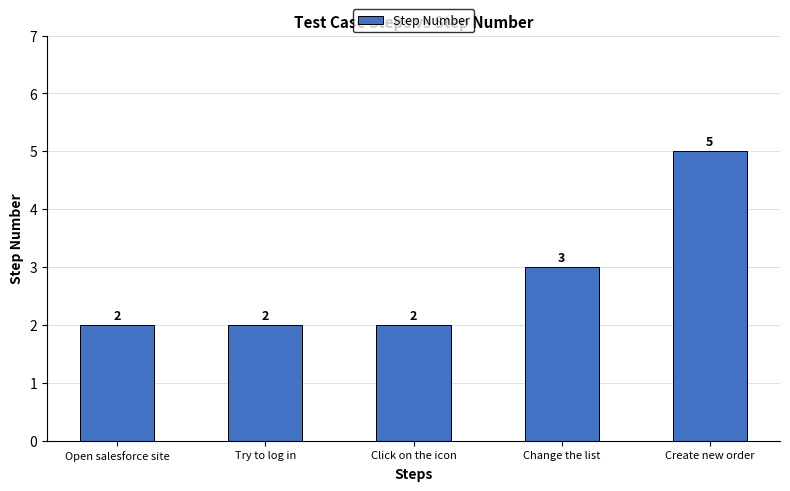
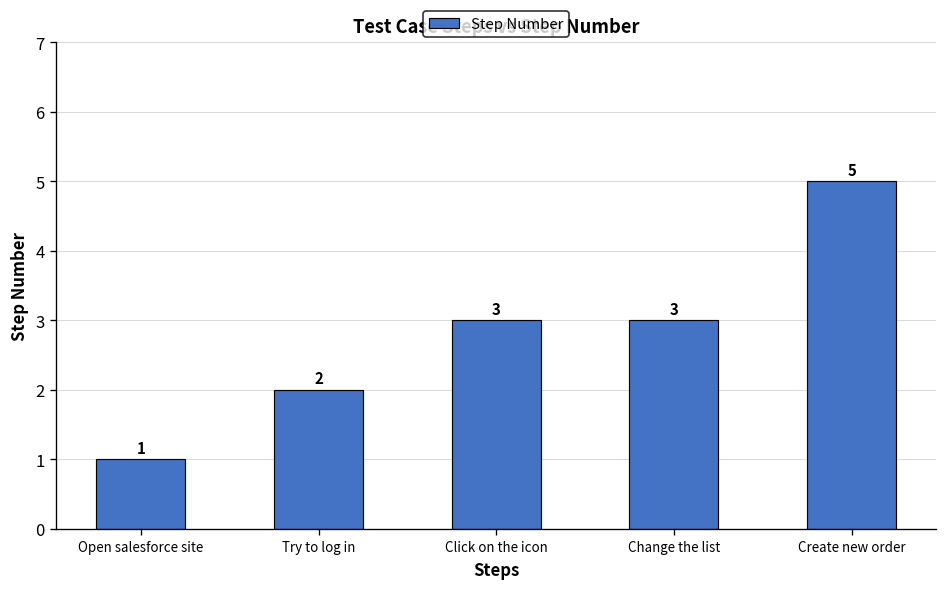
  {
-   "Open salesforce site": 2,
+   "Open salesforce site": 1,
    "Try to log in": 2,
-   "Click on the icon": 2,
+   "Click on the icon": 3,
    "Change the list": 3,
    "Create new order": 5
  }
